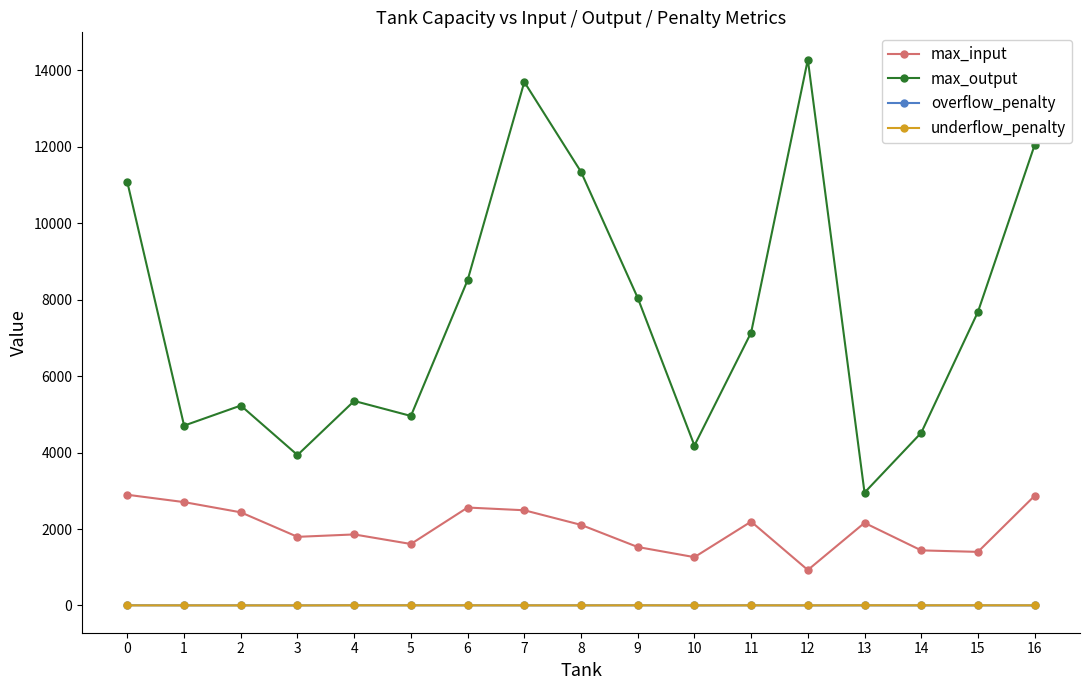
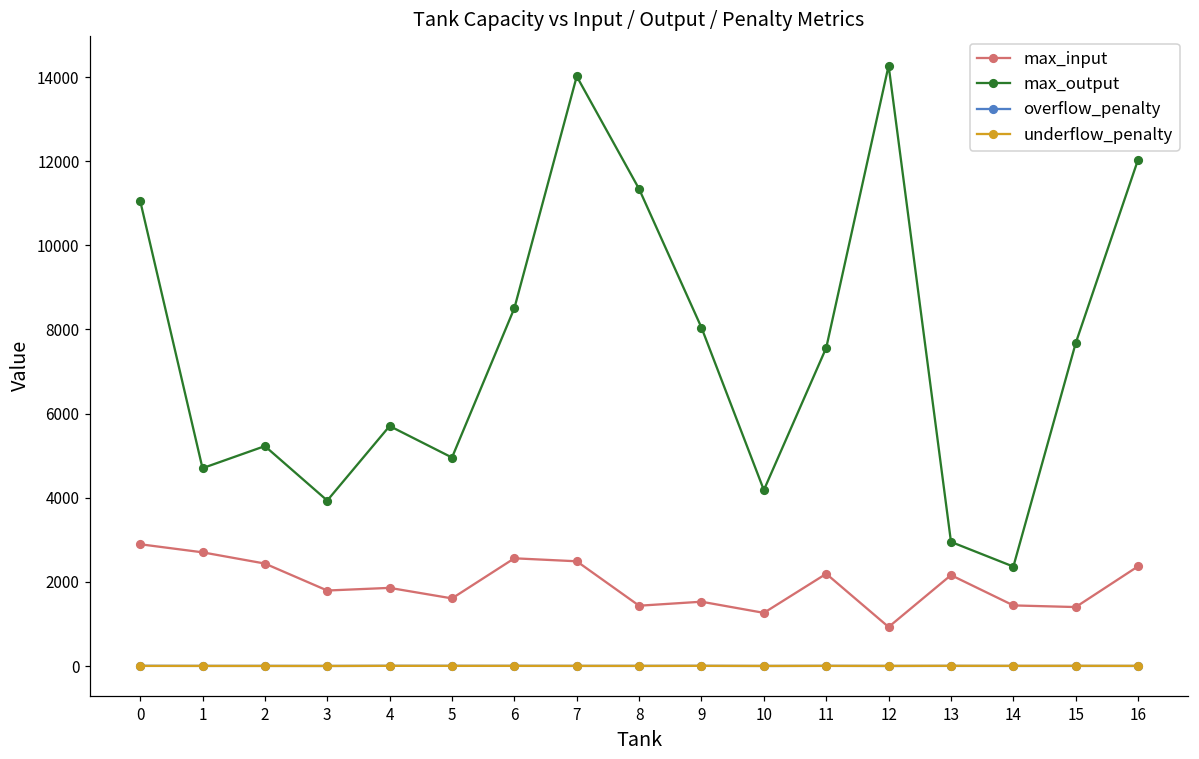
  {
    "max_input": {
      "0": 2900,
      "1": 2700,
      "2": 2400,
      "3": 1800,
      "4": 1900,
      "5": 1600,
      "6": 2600,
      "7": 2500,
-     "8": 2100,
+     "8": 1400,
      "9": 1500,
      "10": 1300,
      "11": 2200,
      "12": 900,
      "13": 2200,
      "14": 1400,
      "15": 1400,
-     "16": 2900
+     "16": 2400
    },
    "max_output": {
      "0": 11100,
      "1": 4700,
      "2": 5200,
      "3": 3900,
-     "4": 5300,
+     "4": 5700,
      "5": 5000,
      "6": 8500,
-     "7": 13700,
+     "7": 14000,
      "8": 11300,
      "9": 8000,
      "10": 4200,
-     "11": 7100,
+     "11": 7600,
      "12": 14300,
      "13": 3000,
-     "14": 4500,
+     "14": 2400,
      "15": 7700,
      "16": 12000
    },
    "underflow_penalty": {
      "0": 0,
      "1": 0,
      "2": 0,
      "3": 0,
      "4": 0,
      "5": 0,
      "6": 0,
      "7": 0,
      "8": 0,
      "9": 0,
      "10": 0,
      "11": 0,
      "12": 0,
      "13": 0,
      "14": 0,
      "15": 0,
      "16": 0
    }
  }
